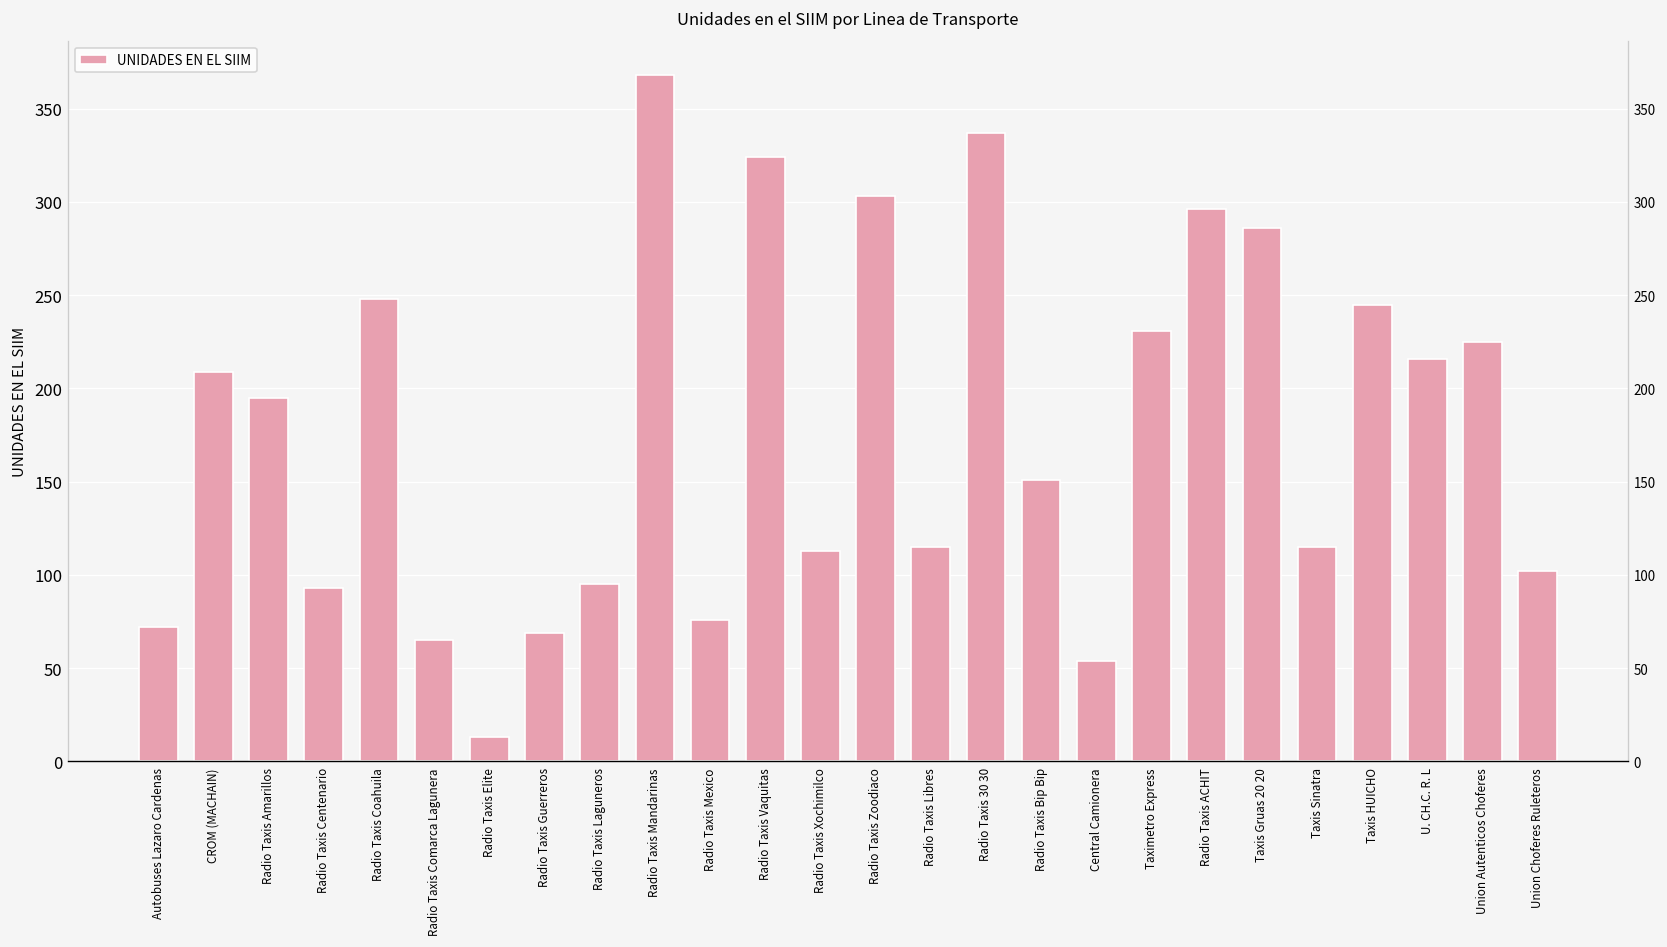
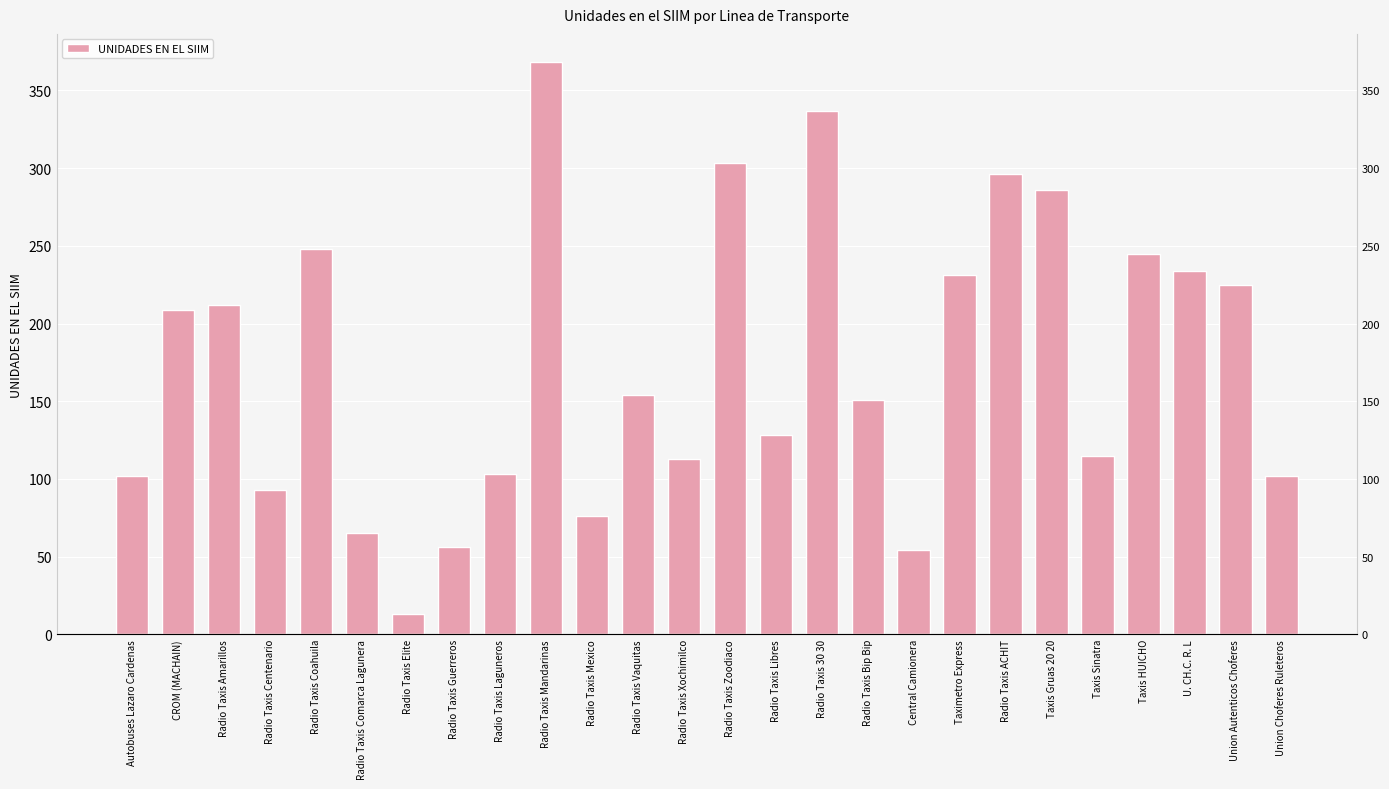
  {
-   "Autobuses Lazaro Cardenas": 72,
+   "Autobuses Lazaro Cardenas": 102,
    "CROM (MACHAIN)": 209,
-   "Radio Taxis Amarillos": 195,
+   "Radio Taxis Amarillos": 212,
    "Radio Taxis Centenario": 93,
    "Radio Taxis Coahuila": 248,
    "Radio Taxis Comarca Lagunera": 65,
    "Radio Taxis Elite": 13,
-   "Radio Taxis Guerreros": 69,
-   "Radio Taxis Laguneros": 95,
+   "Radio Taxis Guerreros": 56,
+   "Radio Taxis Laguneros": 103,
    "Radio Taxis Mandarinas": 368,
    "Radio Taxis Mexico": 76,
-   "Radio Taxis Vaquitas": 324,
+   "Radio Taxis Vaquitas": 154,
    "Radio Taxis Xochimilco": 113,
    "Radio Taxis Zoodiaco": 303,
-   "Radio Taxis Libres": 115,
+   "Radio Taxis Libres": 128,
    "Radio Taxis 30 30": 337,
    "Radio Taxis Bip Bip": 151,
    "Central Camionera": 54,
    "Taximetro Express": 231,
    "Radio Taxis ACHIT": 296,
    "Taxis Gruas 20 20": 286,
    "Taxis Sinatra": 115,
    "Taxis HUICHO": 245,
-   "U. CH.C. R. L": 216,
+   "U. CH.C. R. L": 234,
    "Union Autenticos Choferes": 225,
    "Union Choferes Ruleteros": 102
  }
